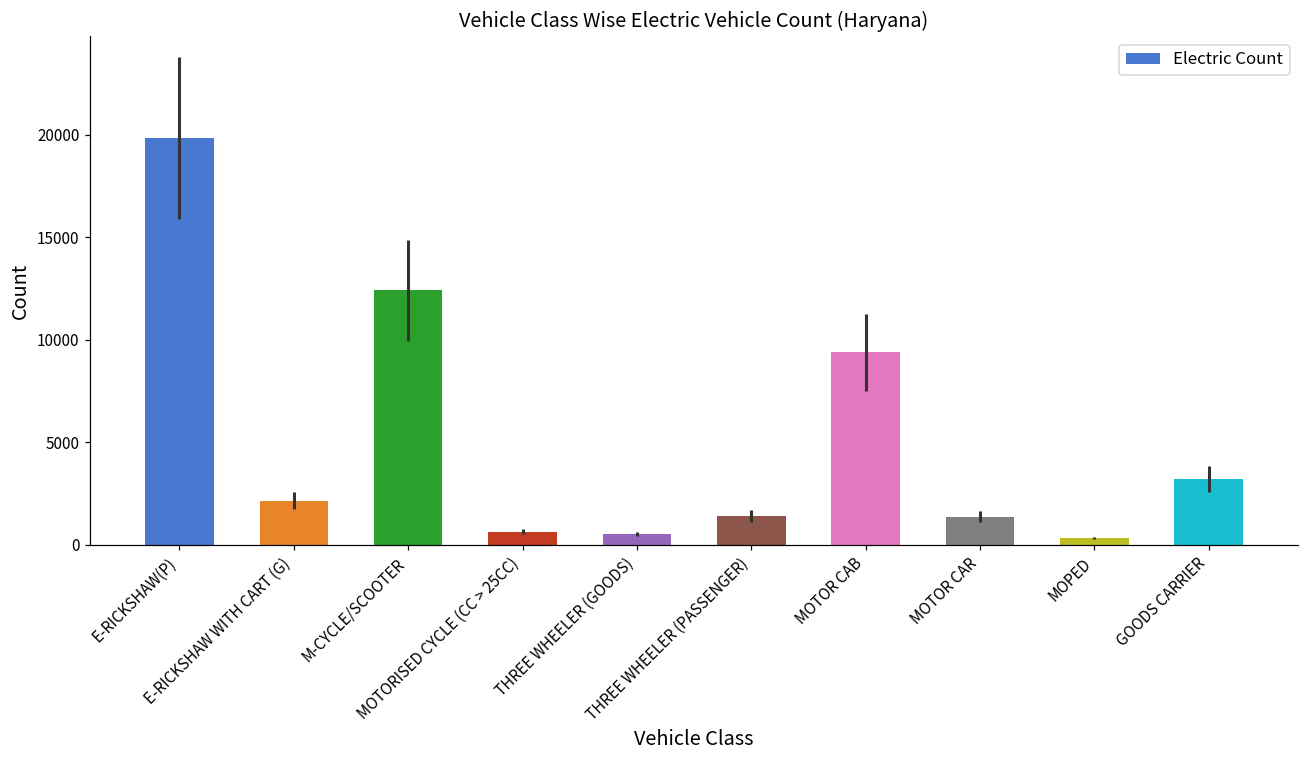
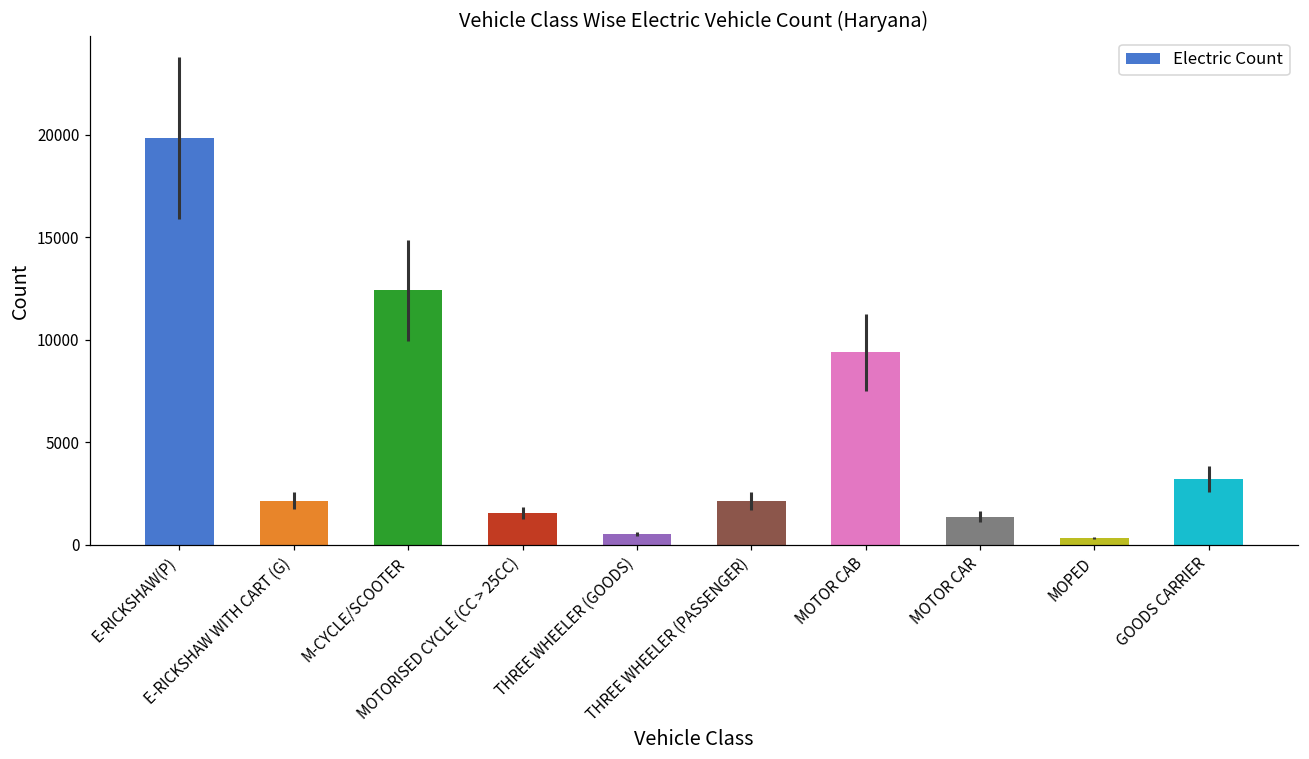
  {
    "E-RICKSHAW(P)": 19800,
    "E-RICKSHAW WITH CART (G)": 2100,
    "M-CYCLE/SCOOTER": 12400,
-   "MOTORISED CYCLE (CC > 25CC)": 600,
+   "MOTORISED CYCLE (CC > 25CC)": 1500,
    "THREE WHEELER (GOODS)": 500,
-   "THREE WHEELER (PASSENGER)": 1400,
+   "THREE WHEELER (PASSENGER)": 2100,
    "MOTOR CAB": 9400,
    "MOTOR CAR": 1300,
    "MOPED": 300,
    "GOODS CARRIER": 3200
  }
